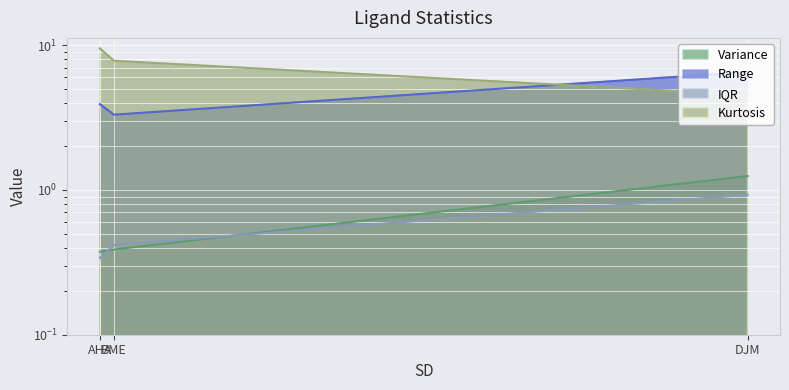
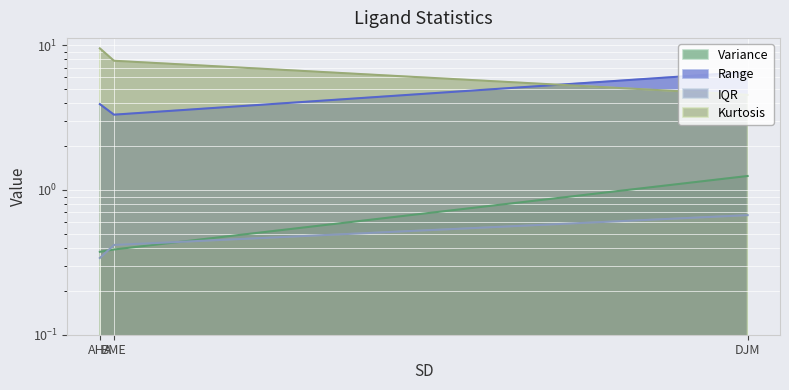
  {
    "Variance": {
      "DJM": 1.2
    },
    "IQR": {
-     "DJM": 0.9
+     "DJM": 0.7
    }
  }
